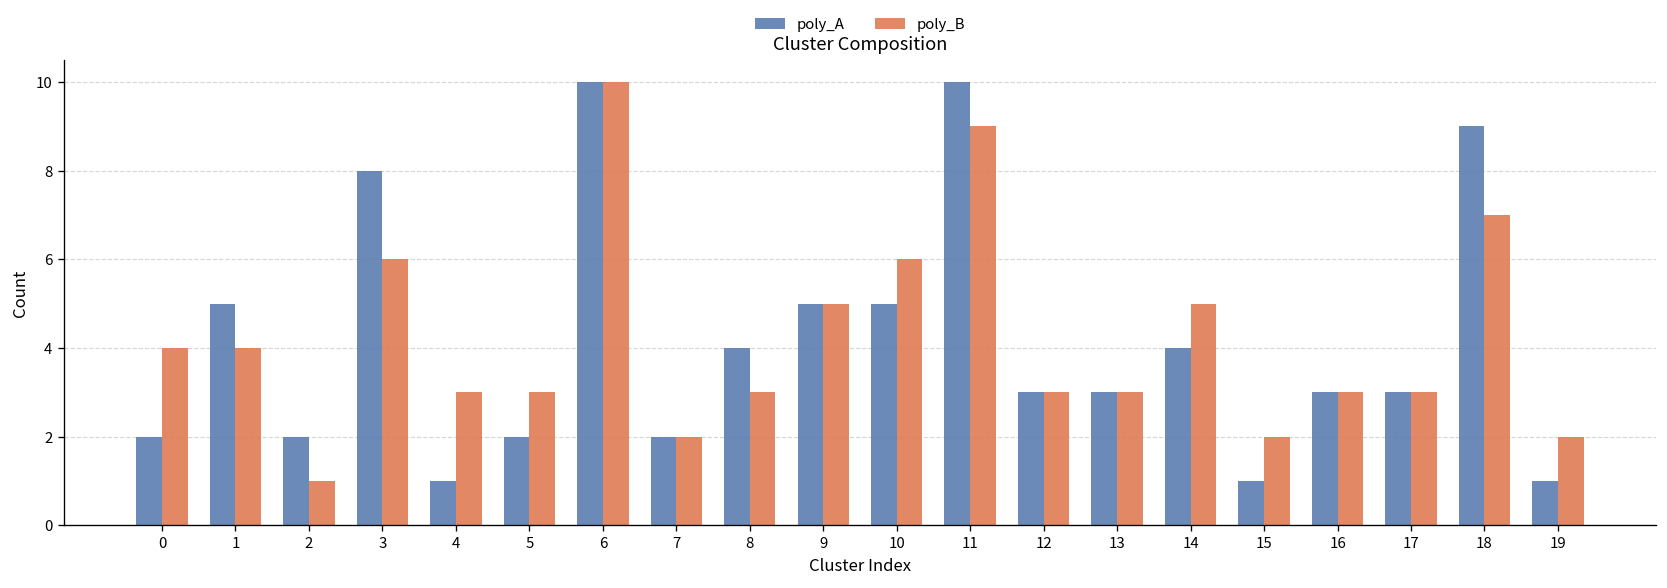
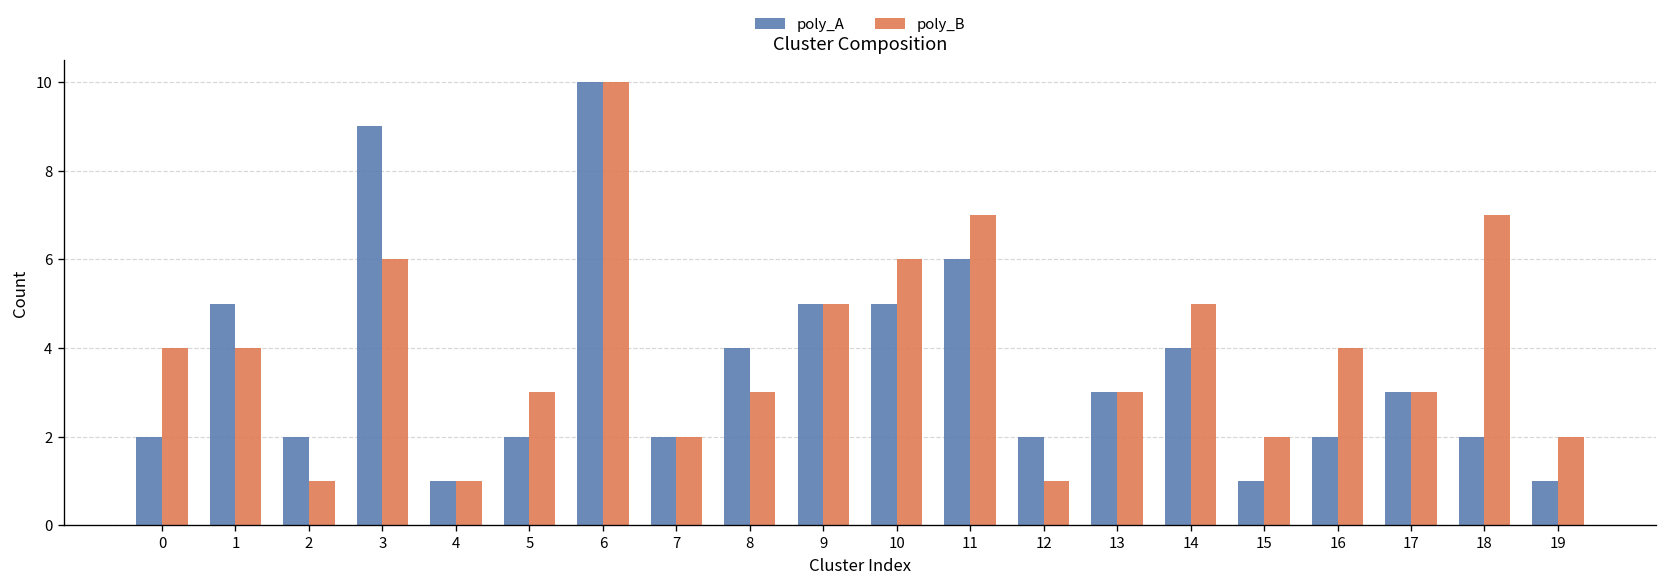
  {
    "poly_A": {
      "0": 2,
      "1": 5,
      "2": 2,
-     "3": 8,
+     "3": 9,
      "4": 1,
      "5": 2,
      "6": 10,
      "7": 2,
      "8": 4,
      "9": 5,
      "10": 5,
-     "11": 10,
-     "12": 3,
+     "11": 6,
+     "12": 2,
      "13": 3,
      "14": 4,
      "15": 1,
-     "16": 3,
+     "16": 2,
      "17": 3,
-     "18": 9,
+     "18": 2,
      "19": 1
    },
    "poly_B": {
      "0": 4,
      "1": 4,
      "2": 1,
      "3": 6,
-     "4": 3,
+     "4": 1,
      "5": 3,
      "6": 10,
      "7": 2,
      "8": 3,
      "9": 5,
      "10": 6,
-     "11": 9,
-     "12": 3,
+     "11": 7,
+     "12": 1,
      "13": 3,
      "14": 5,
      "15": 2,
-     "16": 3,
+     "16": 4,
      "17": 3,
      "18": 7,
      "19": 2
    }
  }
